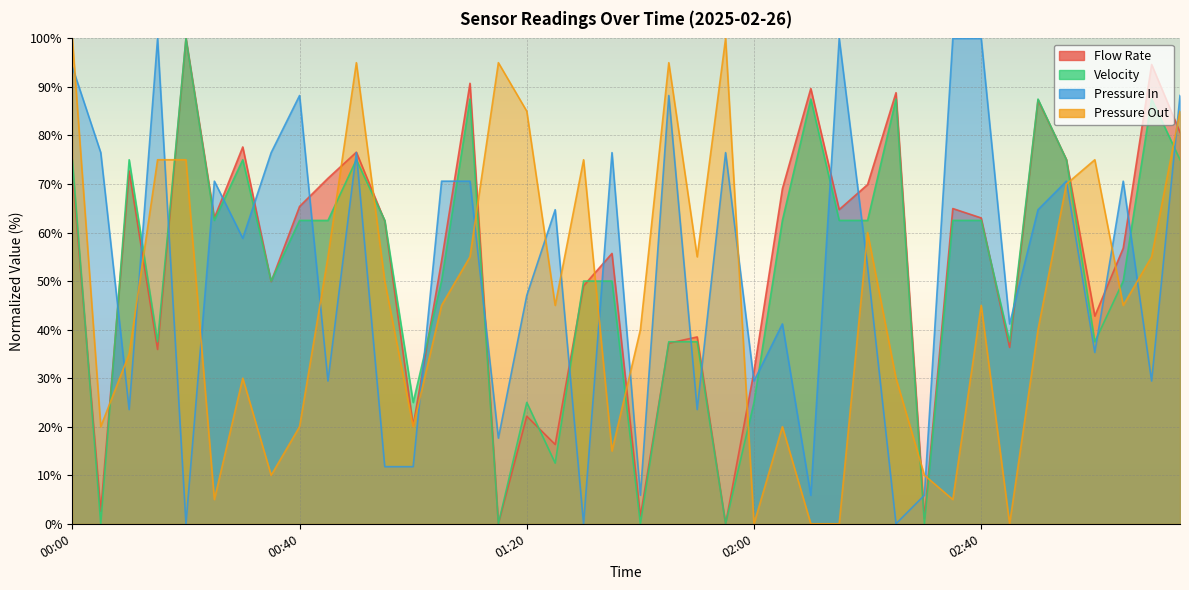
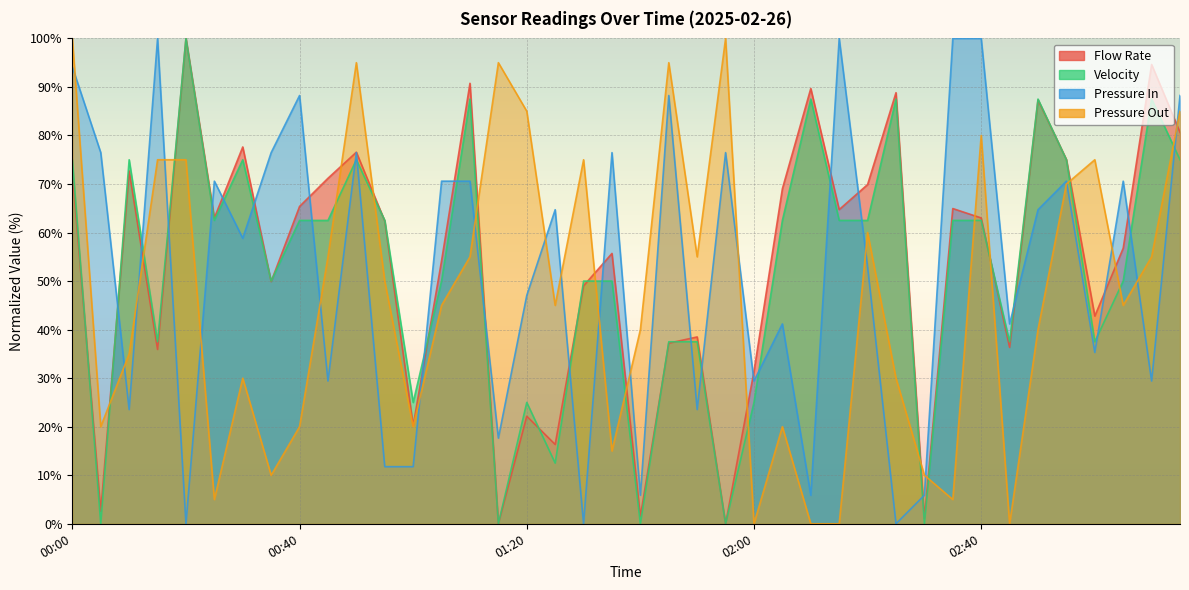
  {
    "Flow Rate": {
      "00:00": "72%",
      "00:40": "65%",
      "01:20": "22%",
      "02:00": "31%"
    },
    "Velocity": {
      "00:00": "75%",
      "00:40": "63%",
      "01:20": "25%",
      "02:00": "25%"
    },
    "Pressure In": {
      "00:00": "94%",
      "00:40": "88%",
      "01:20": "47%",
      "02:00": "29%",
      "02:40": "100%"
    },
    "Pressure Out": {
      "00:00": "100%",
      "00:40": "20%",
      "01:20": "85%",
      "02:00": "0%",
-     "02:40": "45%"
+     "02:40": "80%"
    }
  }
